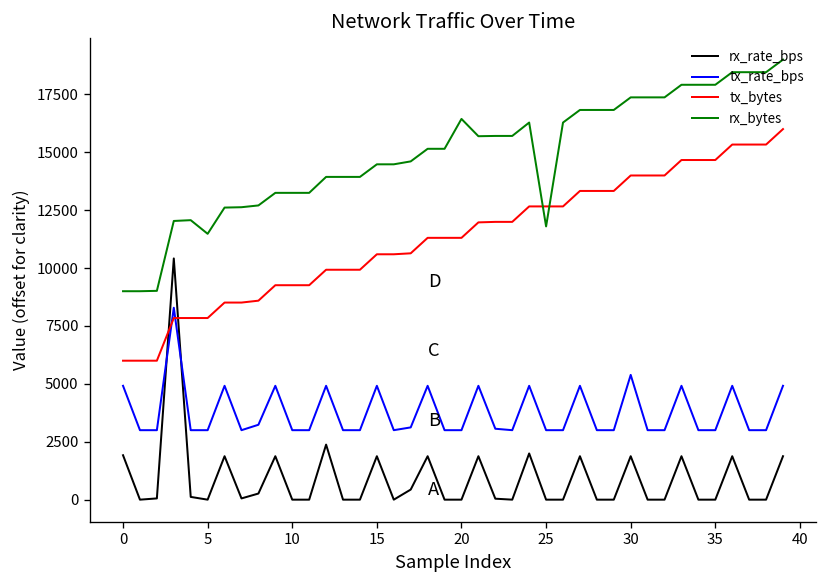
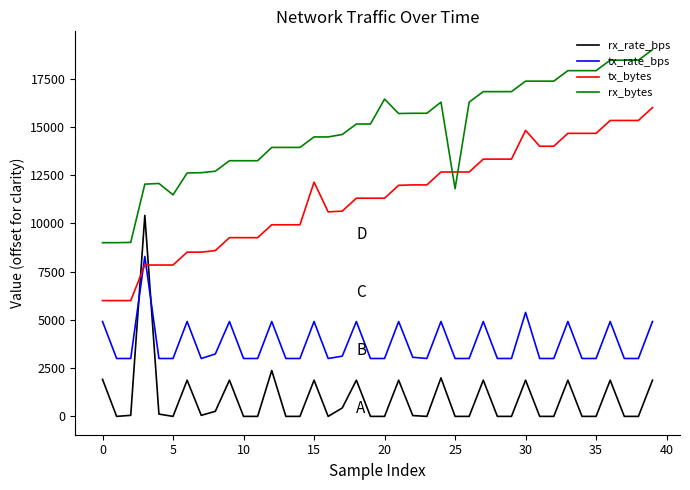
  {
    "rx_rate_bps": {
      "0": 1900,
      "5": 0,
      "10": 0,
      "15": 1900,
      "20": 0,
      "25": 0,
      "30": 1900,
      "35": 0
    },
    "tx_rate_bps": {
      "0": 4900,
      "5": 3000,
      "10": 3000,
      "15": 4900,
      "20": 3000,
      "25": 3000,
      "30": 5400,
      "35": 3000
    },
    "tx_bytes": {
      "0": 6000,
      "5": 7800,
      "10": 9300,
-     "15": 10600,
+     "15": 12100,
      "20": 11300,
      "25": 12700,
-     "30": 14000,
+     "30": 14800,
      "35": 14700
    },
    "rx_bytes": {
      "0": 9000,
      "5": 11500,
      "10": 13200,
      "15": 14500,
      "20": 16400,
      "25": 11800,
      "30": 17400,
      "35": 17900
    }
  }
